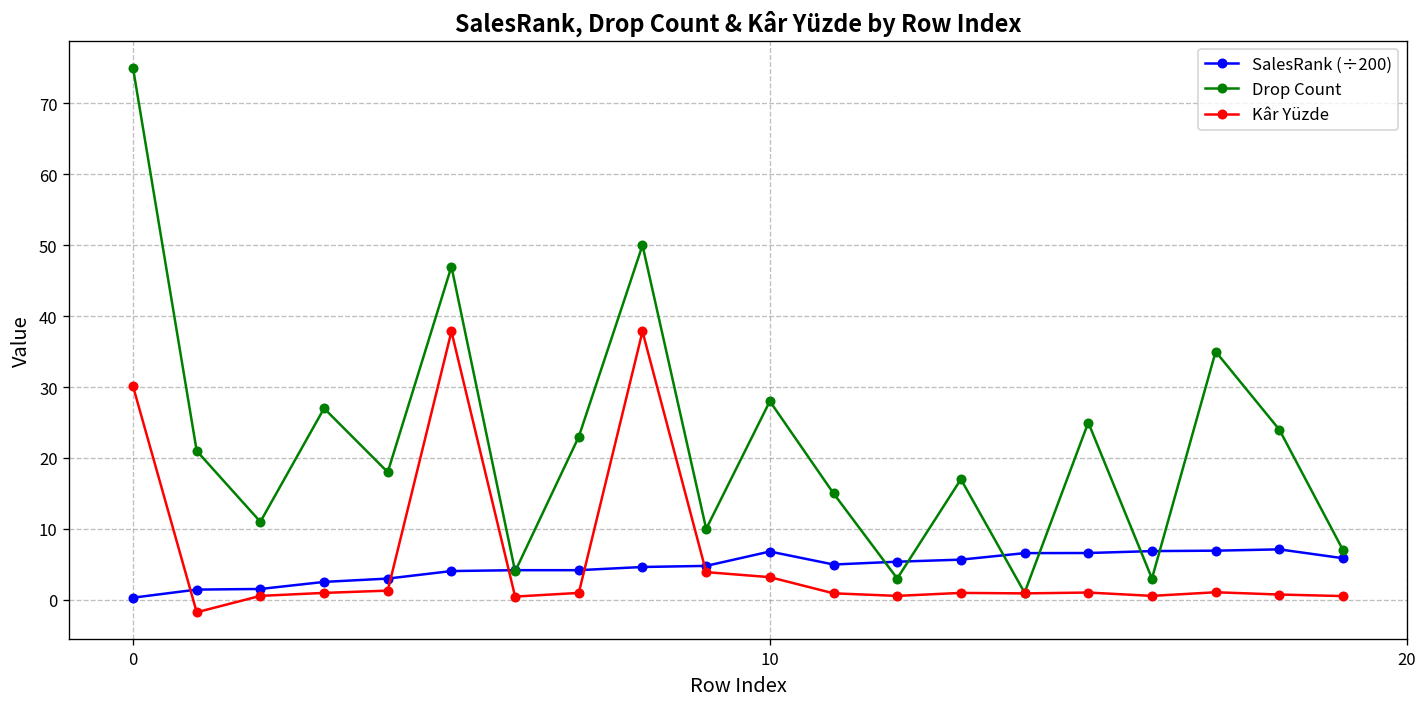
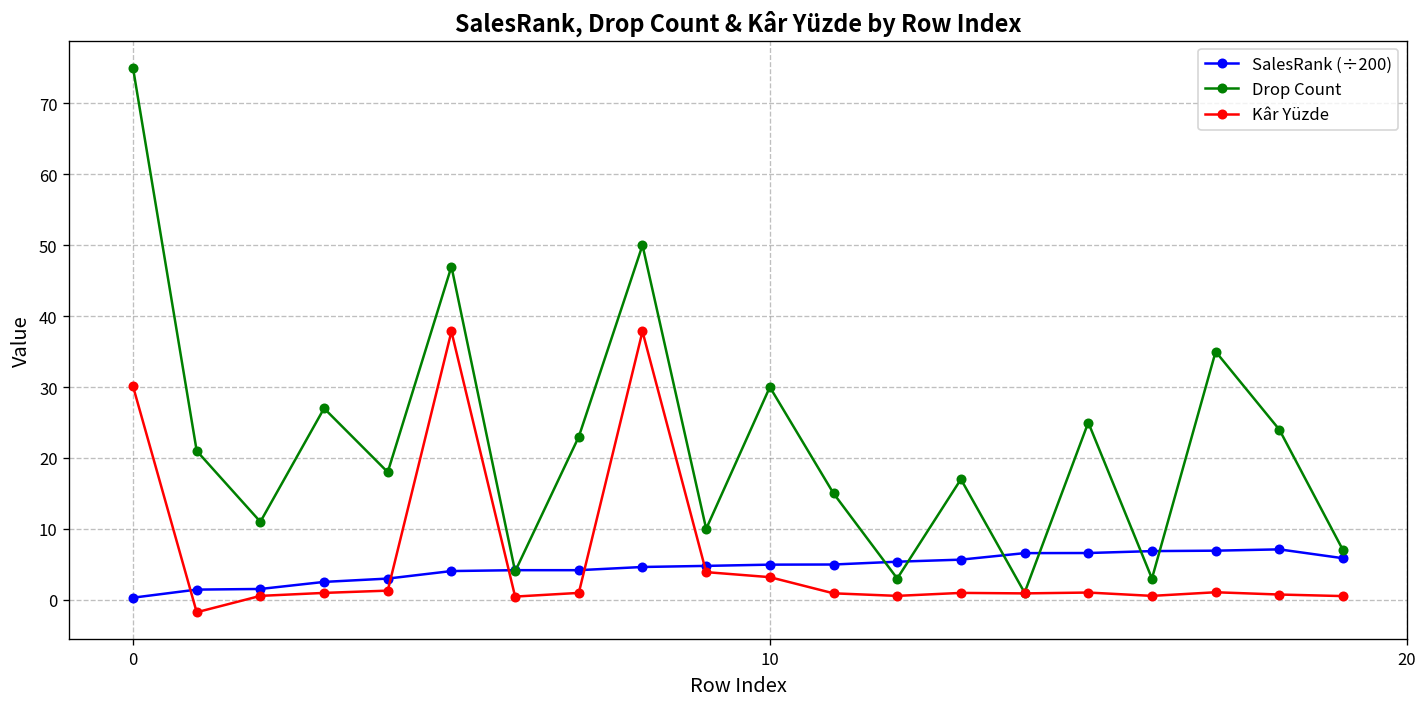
  {
    "SalesRank (÷200)": {
      "0": 0,
-     "10": 7
+     "10": 5
    },
    "Drop Count": {
      "0": 75,
-     "10": 28
+     "10": 30
    },
    "Kâr Yüzde": {
      "0": 30,
      "10": 3
    }
  }
